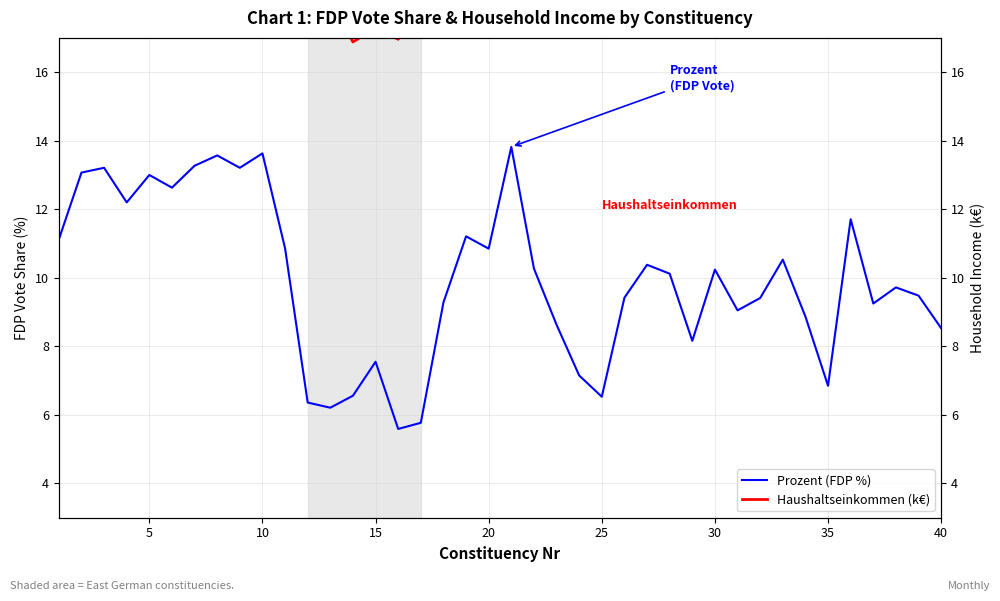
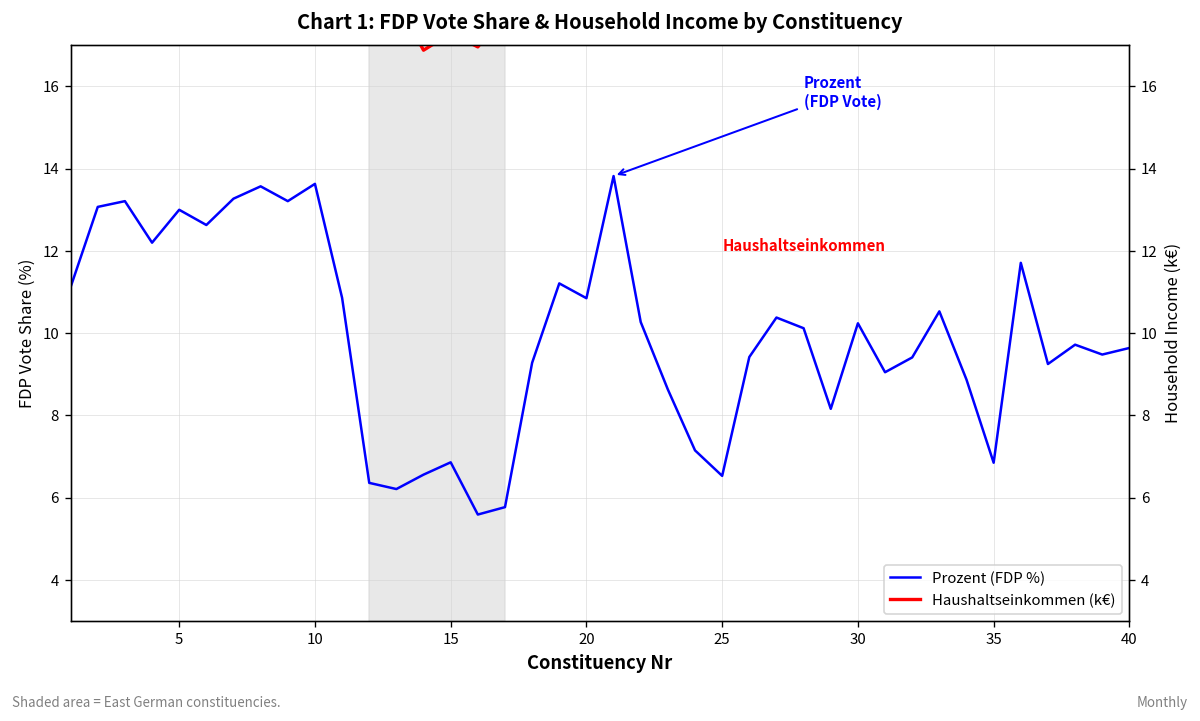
  {
    "Prozent (FDP %)": {
      "5": 13.0,
      "10": 13.6,
-     "15": 7.6,
+     "15": 6.9,
      "20": 10.9,
      "25": 6.5,
      "30": 10.2,
      "35": 6.9,
-     "40": 8.5
+     "40": 9.6
    }
  }
